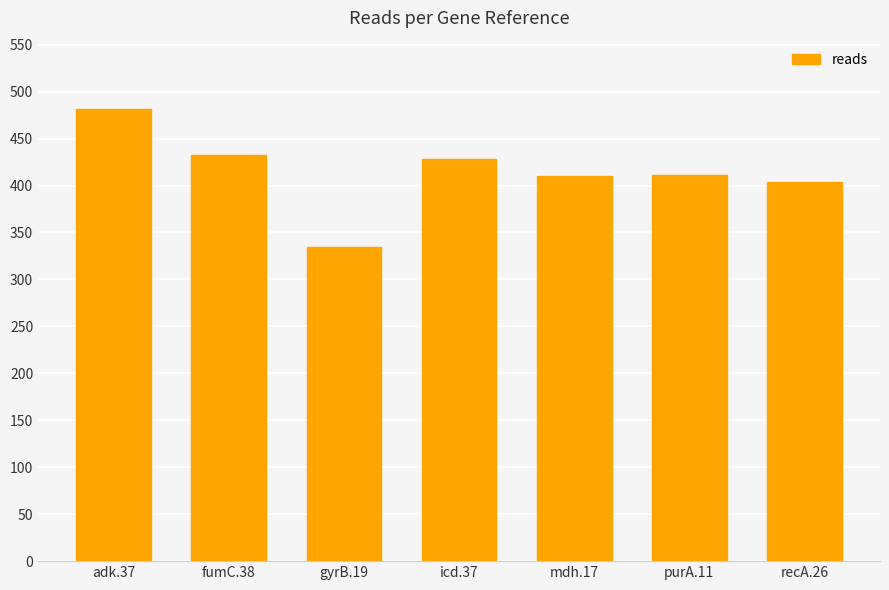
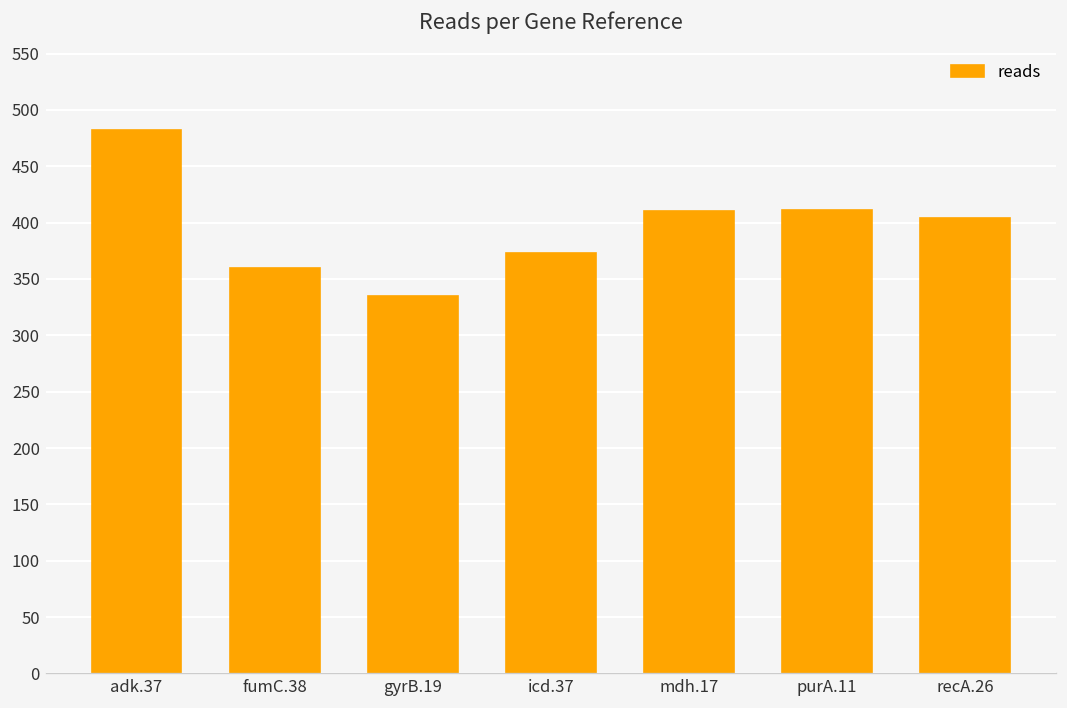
  {
    "adk.37": 480,
-   "fumC.38": 430,
+   "fumC.38": 360,
    "gyrB.19": 340,
-   "icd.37": 430,
+   "icd.37": 370,
    "mdh.17": 410,
    "purA.11": 410,
    "recA.26": 400
  }
